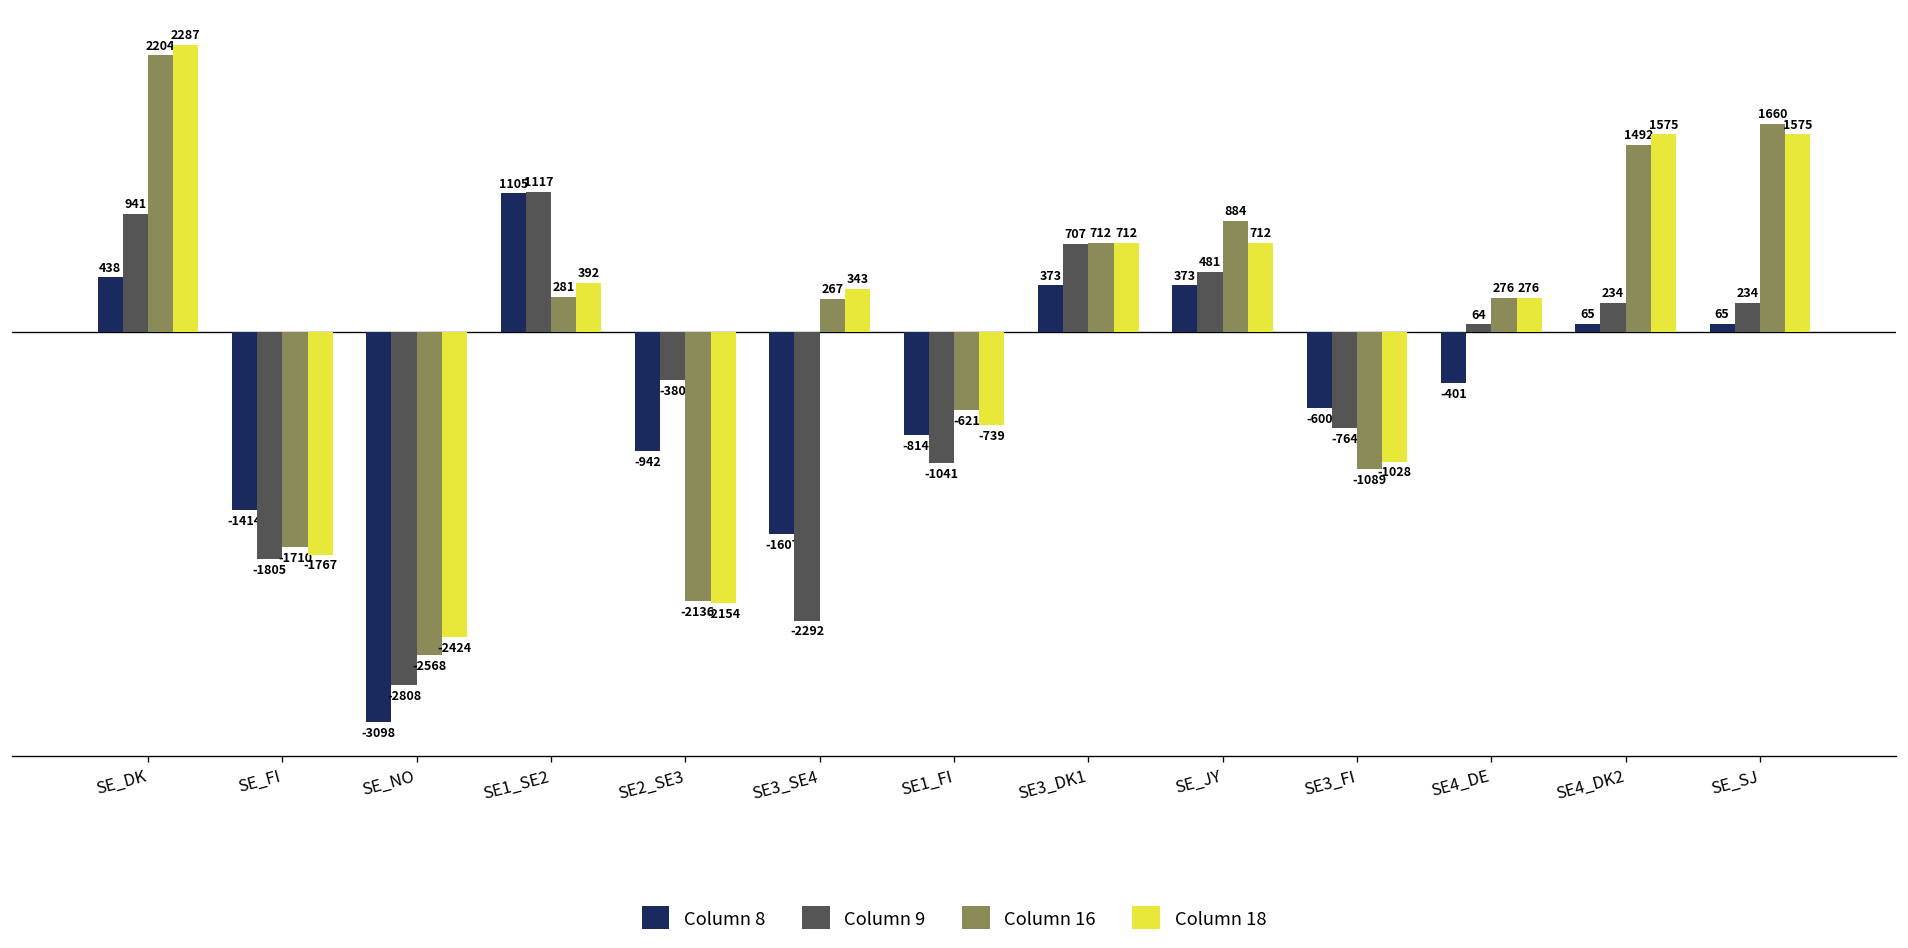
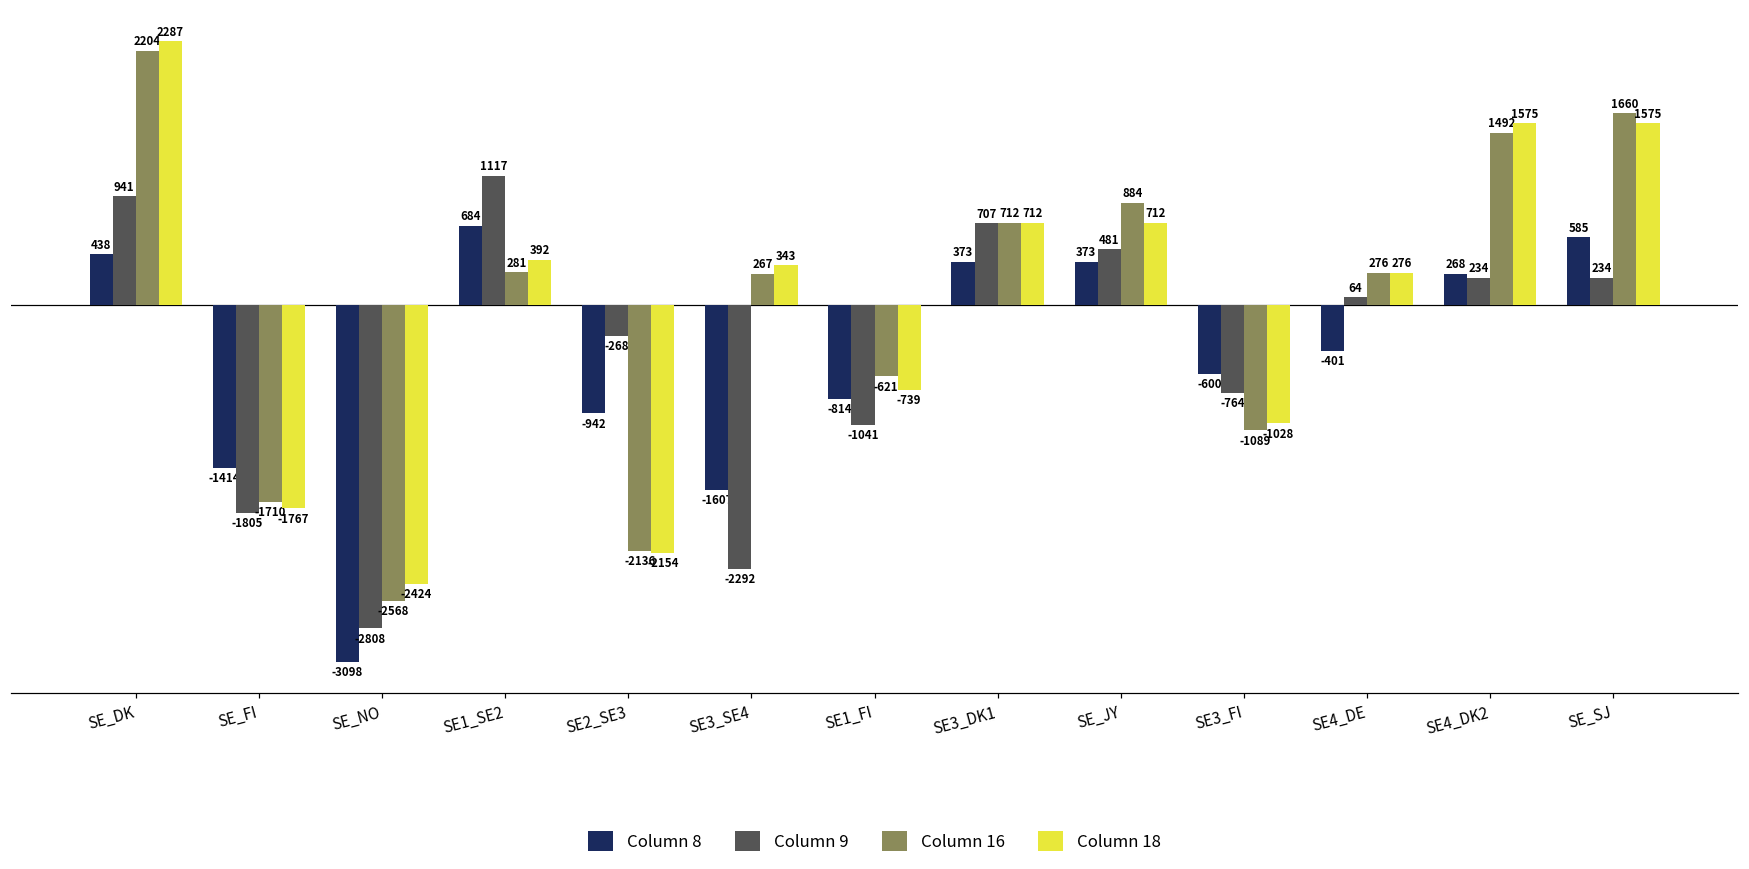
  {
    "Column 8": {
      "SE_DK": 438,
      "SE_FI": -1414,
      "SE_NO": -3098,
-     "SE1_SE2": 1105,
+     "SE1_SE2": 684,
      "SE2_SE3": -942,
      "SE3_SE4": -1607,
      "SE1_FI": -814,
      "SE3_DK1": 373,
      "SE_JY": 373,
      "SE3_FI": -600,
      "SE4_DE": -401,
-     "SE4_DK2": 65,
-     "SE_SJ": 65
+     "SE4_DK2": 268,
+     "SE_SJ": 585
    },
    "Column 9": {
      "SE_DK": 941,
      "SE_FI": -1805,
      "SE_NO": -2808,
      "SE1_SE2": 1117,
-     "SE2_SE3": -380,
+     "SE2_SE3": -268,
      "SE3_SE4": -2292,
      "SE1_FI": -1041,
      "SE3_DK1": 707,
      "SE_JY": 481,
      "SE3_FI": -764,
      "SE4_DE": 64,
      "SE4_DK2": 234,
      "SE_SJ": 234
    },
    "Column 16": {
      "SE_DK": 2204,
      "SE_FI": -1710,
      "SE_NO": -2568,
      "SE1_SE2": 281,
      "SE3_SE4": 267,
      "SE1_FI": -621,
      "SE3_DK1": 712,
      "SE_JY": 884,
      "SE3_FI": -1089,
      "SE4_DE": 276,
      "SE4_DK2": 1492,
      "SE_SJ": 1660
    },
    "Column 18": {
      "SE_DK": 2287,
      "SE_FI": -1767,
      "SE_NO": -2424,
      "SE1_SE2": 392,
      "SE3_SE4": 343,
      "SE1_FI": -739,
      "SE3_DK1": 712,
      "SE_JY": 712,
      "SE3_FI": -1028,
      "SE4_DE": 276,
      "SE4_DK2": 1575,
      "SE_SJ": 1575
    }
  }
